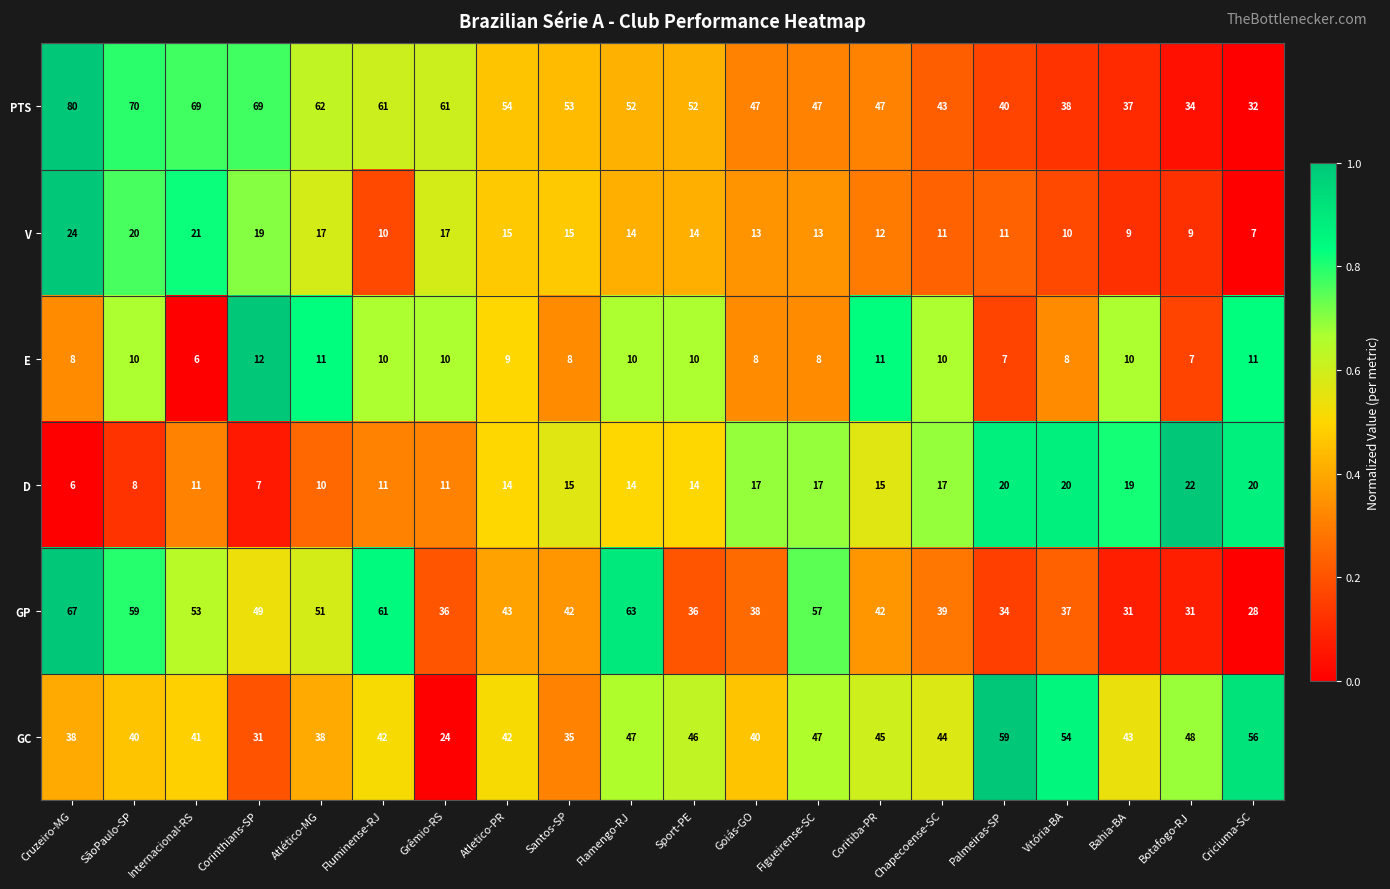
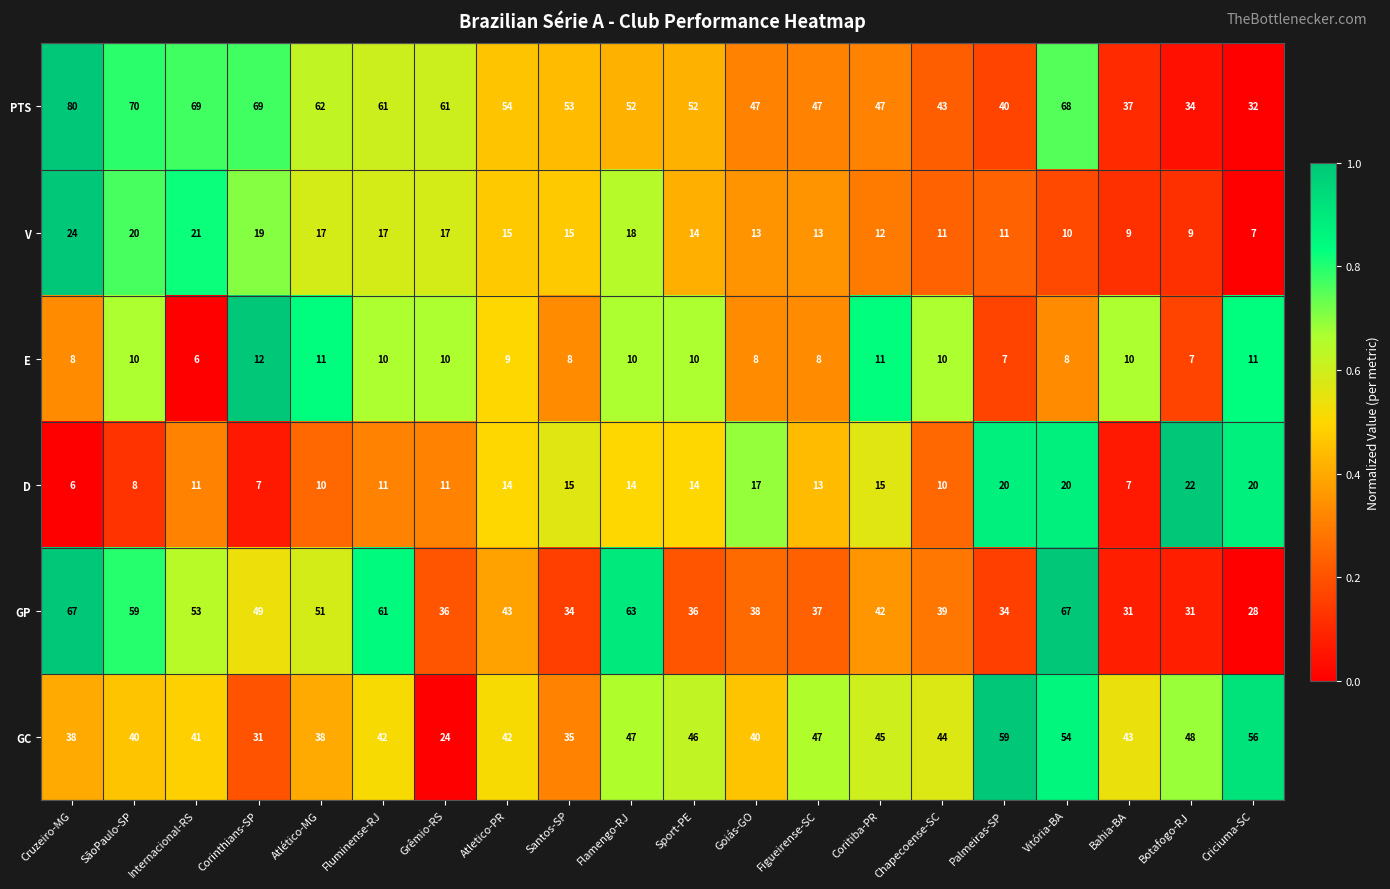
  {
    "PTS": {
      "Cruzeiro-MG": 80,
      "SãoPaulo-SP": 70,
      "Internacional-RS": 69,
      "Corinthians-SP": 69,
      "Atlético-MG": 62,
      "Fluminense-RJ": 61,
      "Grêmio-RS": 61,
      "Atletico-PR": 54,
      "Santos-SP": 53,
      "Flamengo-RJ": 52,
      "Sport-PE": 52,
      "Goiás-GO": 47,
      "Figueirense-SC": 47,
      "Coritiba-PR": 47,
      "Chapecoense-SC": 43,
      "Palmeiras-SP": 40,
-     "Vitória-BA": 38,
+     "Vitória-BA": 68,
      "Bahia-BA": 37,
      "Botafogo-RJ": 34,
      "Criciuma-SC": 32
    },
    "V": {
      "Cruzeiro-MG": 24,
      "SãoPaulo-SP": 20,
      "Internacional-RS": 21,
      "Corinthians-SP": 19,
      "Atlético-MG": 17,
-     "Fluminense-RJ": 10,
+     "Fluminense-RJ": 17,
      "Grêmio-RS": 17,
      "Atletico-PR": 15,
      "Santos-SP": 15,
-     "Flamengo-RJ": 14,
+     "Flamengo-RJ": 18,
      "Sport-PE": 14,
      "Goiás-GO": 13,
      "Figueirense-SC": 13,
      "Coritiba-PR": 12,
      "Chapecoense-SC": 11,
      "Palmeiras-SP": 11,
      "Vitória-BA": 10,
      "Bahia-BA": 9,
      "Botafogo-RJ": 9,
      "Criciuma-SC": 7
    },
    "E": {
      "Cruzeiro-MG": 8,
      "SãoPaulo-SP": 10,
      "Internacional-RS": 6,
      "Corinthians-SP": 12,
      "Atlético-MG": 11,
      "Fluminense-RJ": 10,
      "Grêmio-RS": 10,
      "Atletico-PR": 9,
      "Santos-SP": 8,
      "Flamengo-RJ": 10,
      "Sport-PE": 10,
      "Goiás-GO": 8,
      "Figueirense-SC": 8,
      "Coritiba-PR": 11,
      "Chapecoense-SC": 10,
      "Palmeiras-SP": 7,
      "Vitória-BA": 8,
      "Bahia-BA": 10,
      "Botafogo-RJ": 7,
      "Criciuma-SC": 11
    },
    "D": {
      "Cruzeiro-MG": 6,
      "SãoPaulo-SP": 8,
      "Internacional-RS": 11,
      "Corinthians-SP": 7,
      "Atlético-MG": 10,
      "Fluminense-RJ": 11,
      "Grêmio-RS": 11,
      "Atletico-PR": 14,
      "Santos-SP": 15,
      "Flamengo-RJ": 14,
      "Sport-PE": 14,
      "Goiás-GO": 17,
-     "Figueirense-SC": 17,
+     "Figueirense-SC": 13,
      "Coritiba-PR": 15,
-     "Chapecoense-SC": 17,
+     "Chapecoense-SC": 10,
      "Palmeiras-SP": 20,
      "Vitória-BA": 20,
-     "Bahia-BA": 19,
+     "Bahia-BA": 7,
      "Botafogo-RJ": 22,
      "Criciuma-SC": 20
    },
    "GP": {
      "Cruzeiro-MG": 67,
      "SãoPaulo-SP": 59,
      "Internacional-RS": 53,
      "Corinthians-SP": 49,
      "Atlético-MG": 51,
      "Fluminense-RJ": 61,
      "Grêmio-RS": 36,
      "Atletico-PR": 43,
-     "Santos-SP": 42,
+     "Santos-SP": 34,
      "Flamengo-RJ": 63,
      "Sport-PE": 36,
      "Goiás-GO": 38,
-     "Figueirense-SC": 57,
+     "Figueirense-SC": 37,
      "Coritiba-PR": 42,
      "Chapecoense-SC": 39,
      "Palmeiras-SP": 34,
-     "Vitória-BA": 37,
+     "Vitória-BA": 67,
      "Bahia-BA": 31,
      "Botafogo-RJ": 31,
      "Criciuma-SC": 28
    },
    "GC": {
      "Cruzeiro-MG": 38,
      "SãoPaulo-SP": 40,
      "Internacional-RS": 41,
      "Corinthians-SP": 31,
      "Atlético-MG": 38,
      "Fluminense-RJ": 42,
      "Grêmio-RS": 24,
      "Atletico-PR": 42,
      "Santos-SP": 35,
      "Flamengo-RJ": 47,
      "Sport-PE": 46,
      "Goiás-GO": 40,
      "Figueirense-SC": 47,
      "Coritiba-PR": 45,
      "Chapecoense-SC": 44,
      "Palmeiras-SP": 59,
      "Vitória-BA": 54,
      "Bahia-BA": 43,
      "Botafogo-RJ": 48,
      "Criciuma-SC": 56
    }
  }
